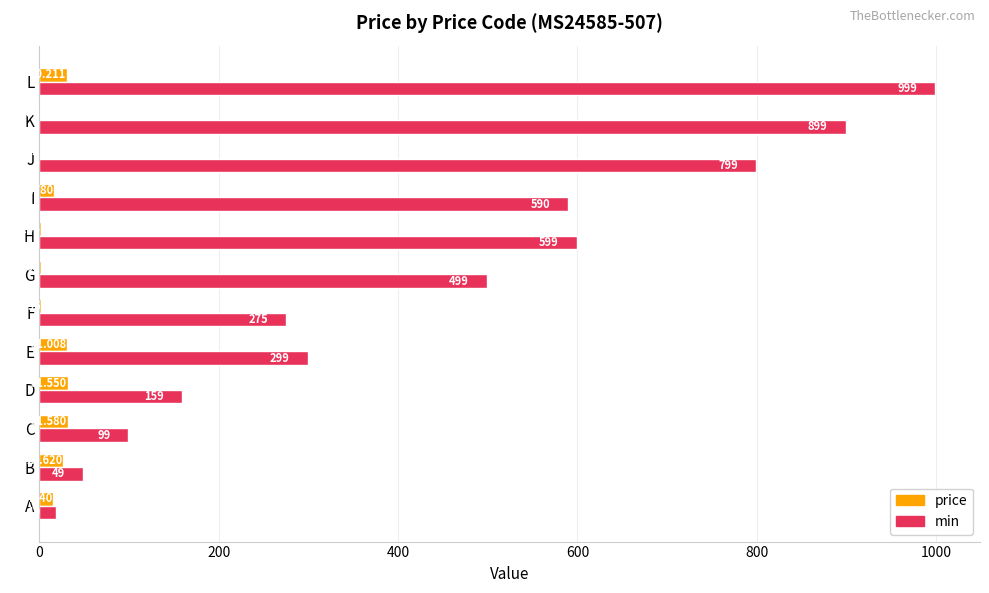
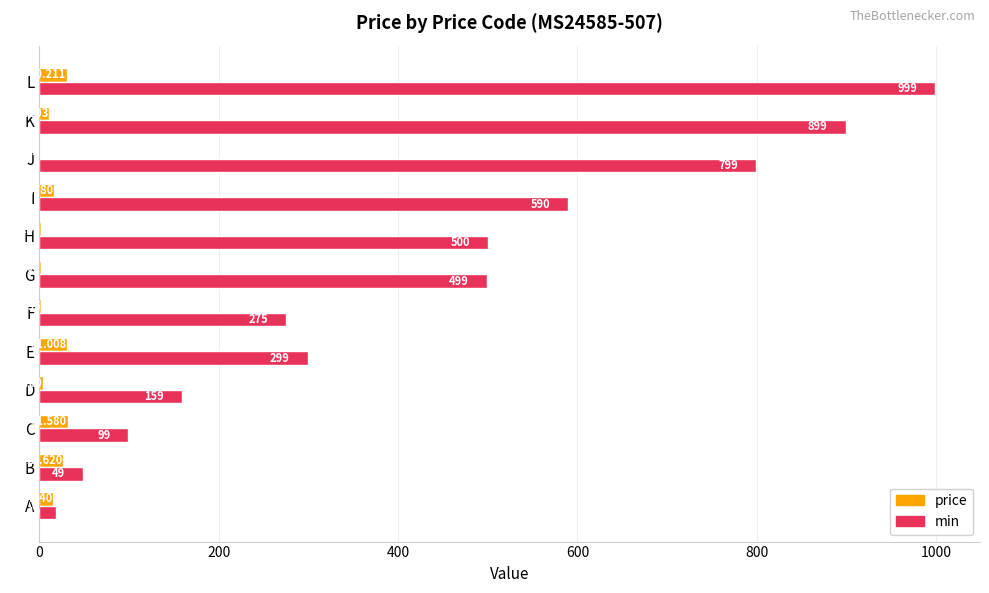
  {
    "price": {
-     "K": 0,
+     "K": 10,
      "I": 20,
-     "D": 30,
+     "D": 0,
      "A": 20
    },
    "min": {
      "L": 999,
      "K": 899,
      "J": 799,
      "I": 590,
-     "H": 599,
+     "H": 500,
      "G": 499,
      "F": 275,
      "E": 299,
      "D": 159,
      "C": 99,
      "B": 49
    }
  }
